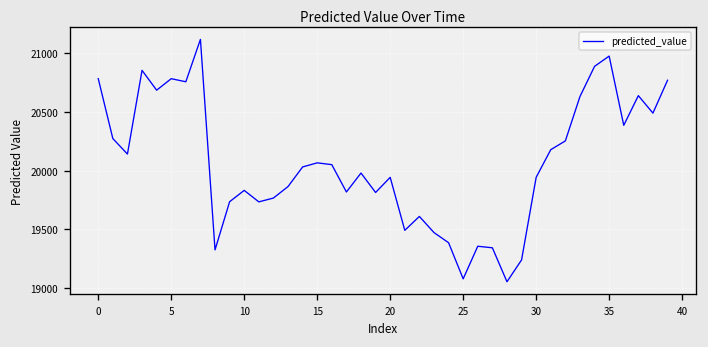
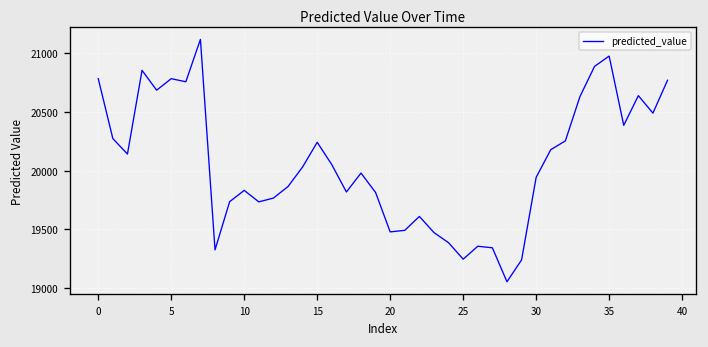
  {
    "0": 20800,
    "5": 20800,
    "10": 19800,
-   "15": 20100,
-   "20": 19900,
-   "25": 19100,
+   "15": 20200,
+   "20": 19500,
+   "25": 19200,
    "30": 19900,
    "35": 21000
  }
